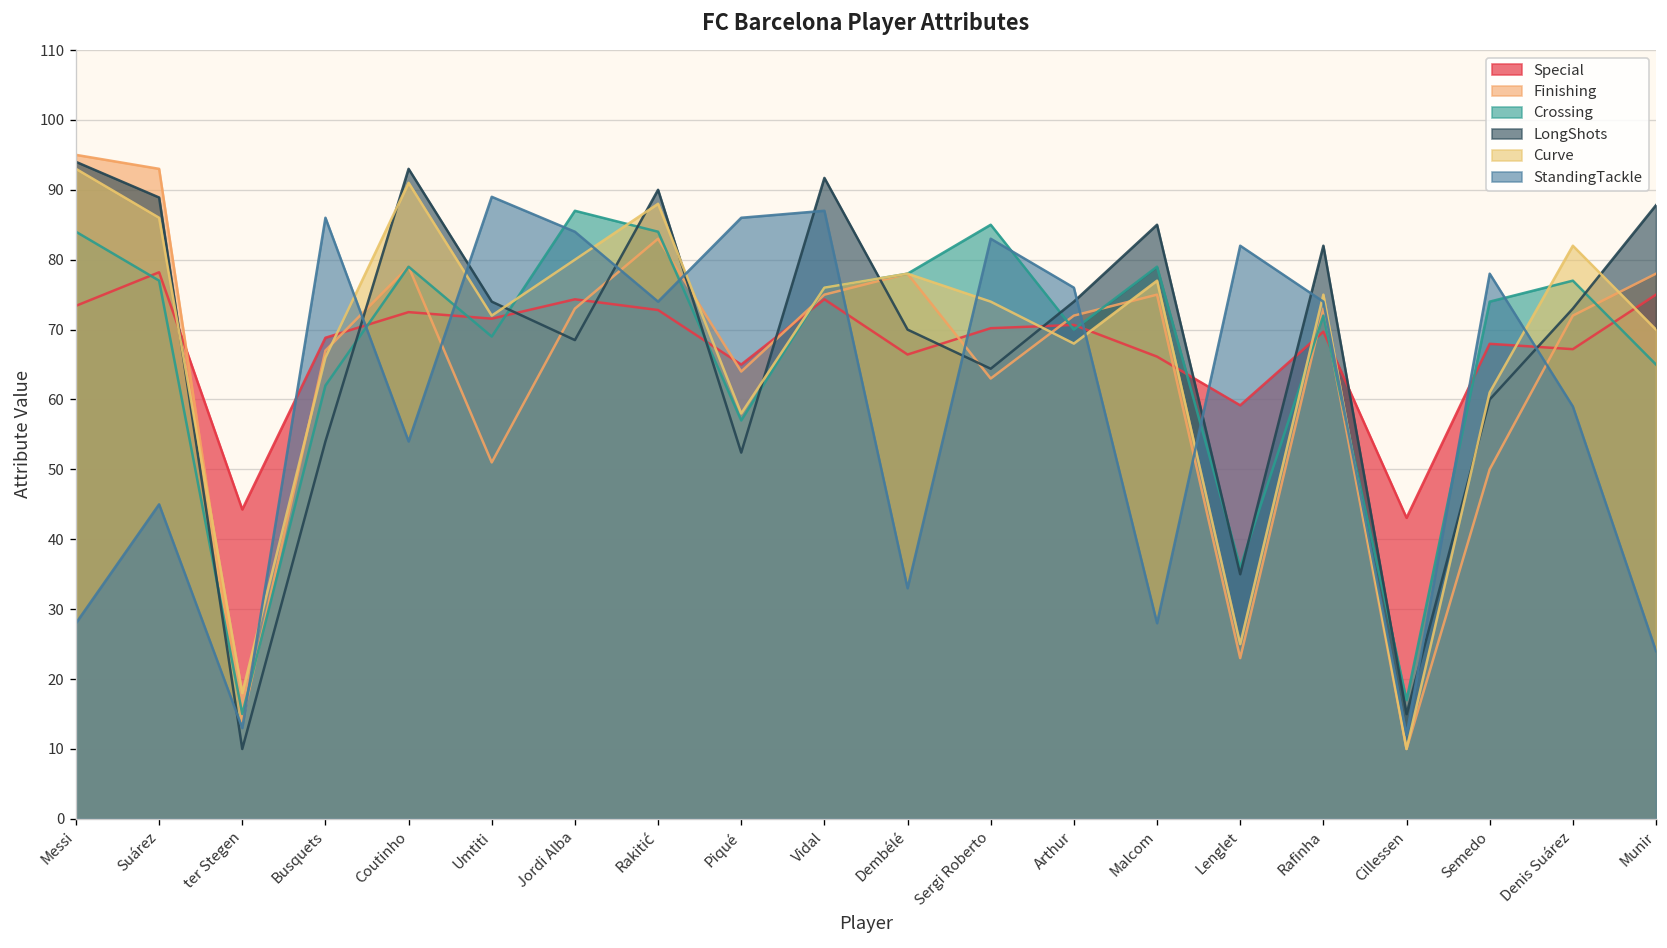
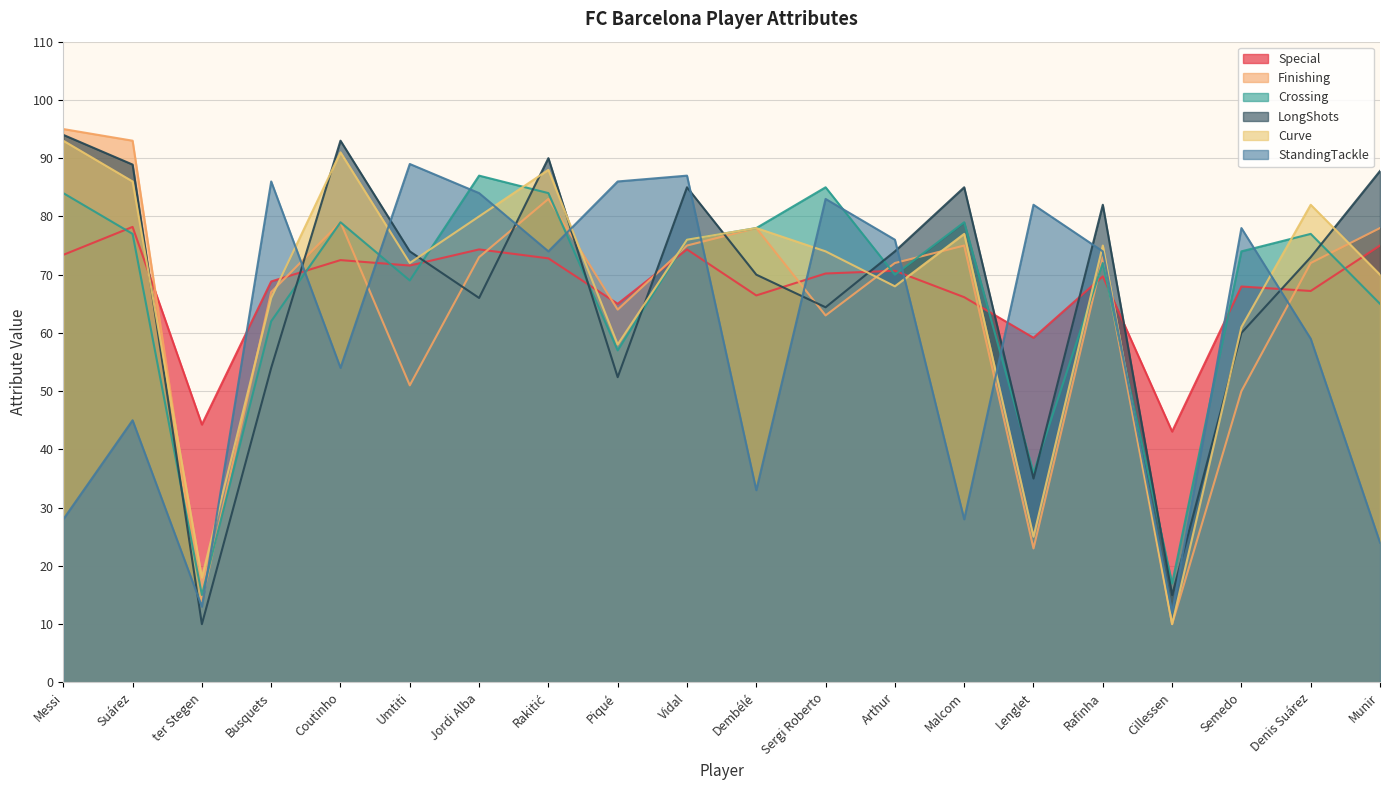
  {
    "Special": {
      "Messi": 73,
      "Suárez": 78,
      "ter Stegen": 44,
      "Busquets": 69,
      "Coutinho": 73,
      "Jordi Alba": 74,
      "Rakitić": 73,
      "Piqué": 65,
      "Vidal": 74,
      "Dembélé": 66,
      "Sergi Roberto": 70,
      "Arthur": 71,
      "Malcom": 66,
      "Lenglet": 59,
      "Rafinha": 70,
      "Cillessen": 43,
      "Semedo": 68,
      "Denis Suárez": 67,
      "Munir": 75
    },
    "LongShots": {
      "Messi": 94,
      "Suárez": 89,
      "ter Stegen": 10,
      "Busquets": 54,
      "Coutinho": 93,
      "Umtiti": 74,
-     "Jordi Alba": 69,
+     "Jordi Alba": 66,
      "Rakitić": 90,
      "Piqué": 52,
-     "Vidal": 92,
+     "Vidal": 85,
      "Dembélé": 70,
      "Sergi Roberto": 64,
      "Arthur": 74,
      "Malcom": 85,
      "Lenglet": 35,
      "Rafinha": 82,
      "Cillessen": 15,
      "Semedo": 60,
      "Denis Suárez": 73,
      "Munir": 88
    }
  }
